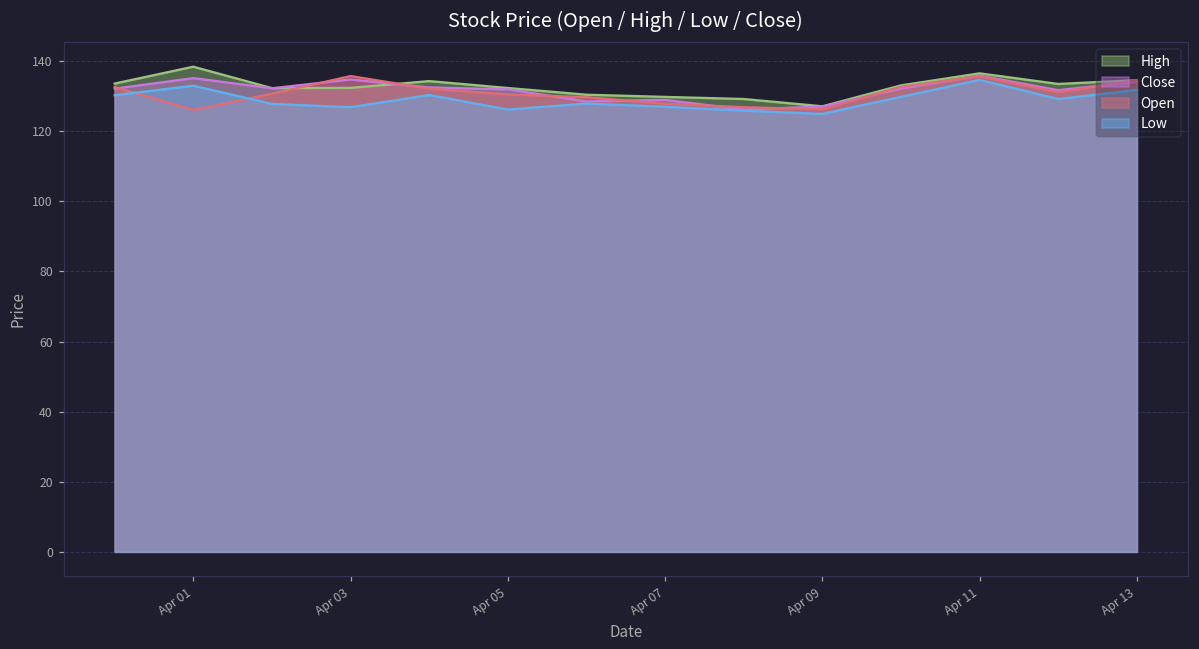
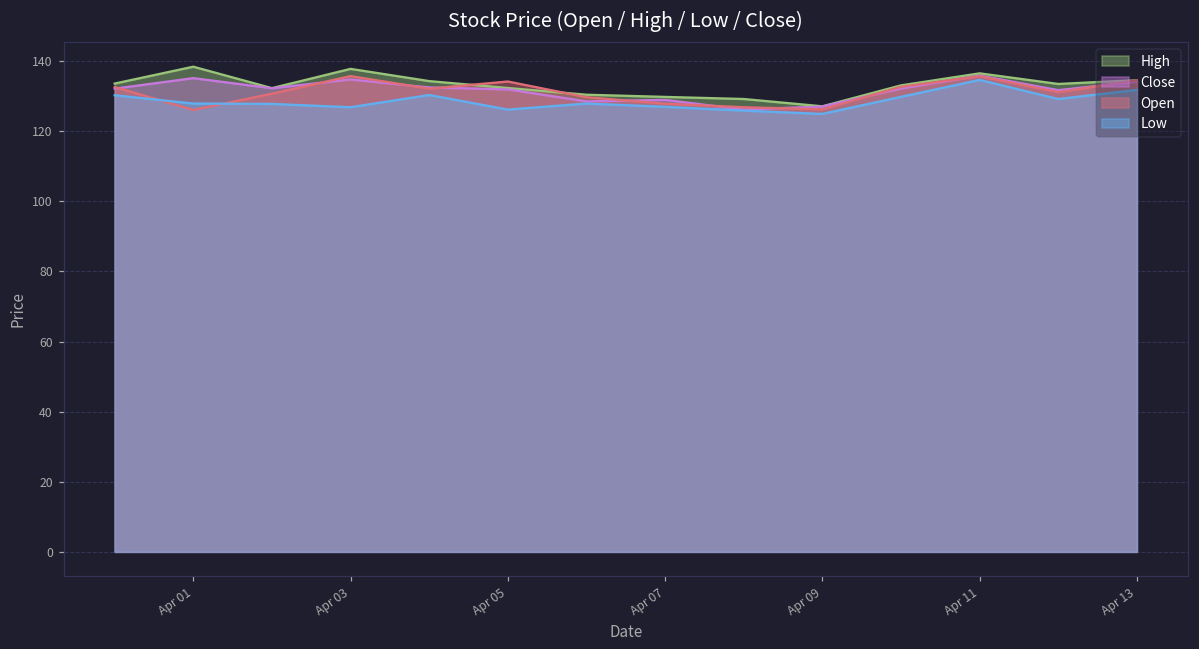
  {
    "High": {
      "Apr 01": 138,
-     "Apr 03": 132,
+     "Apr 03": 138,
      "Apr 07": 130
    },
    "Close": {
      "Apr 01": 135,
      "Apr 03": 135,
      "Apr 07": 129
    },
    "Open": {
      "Apr 01": 126,
      "Apr 03": 136,
-     "Apr 05": 131,
+     "Apr 05": 134,
      "Apr 07": 128,
      "Apr 09": 126
    },
    "Low": {
-     "Apr 01": 133,
+     "Apr 01": 128,
      "Apr 03": 127,
      "Apr 05": 126,
      "Apr 07": 127,
      "Apr 09": 125,
      "Apr 11": 135
    }
  }
